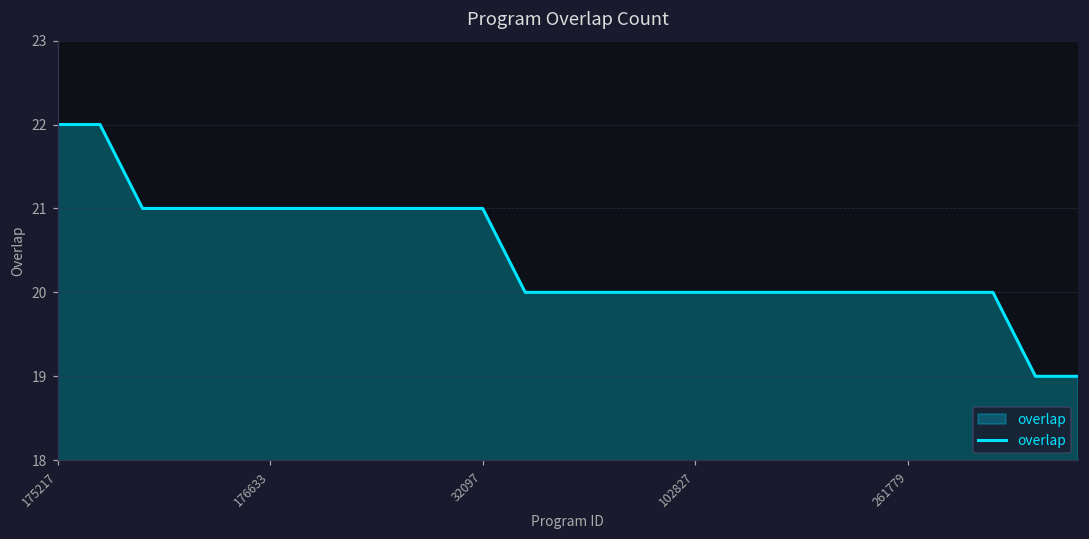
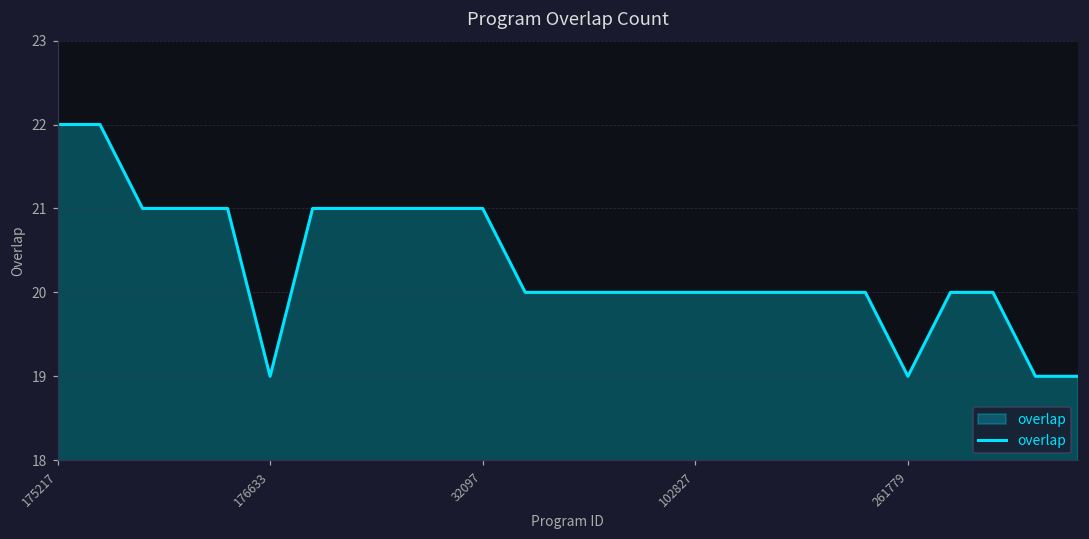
  {
    "175217": 22,
-   "176633": 21,
+   "176633": 19,
    "32097": 21,
    "102827": 20,
-   "261779": 20
+   "261779": 19
  }
